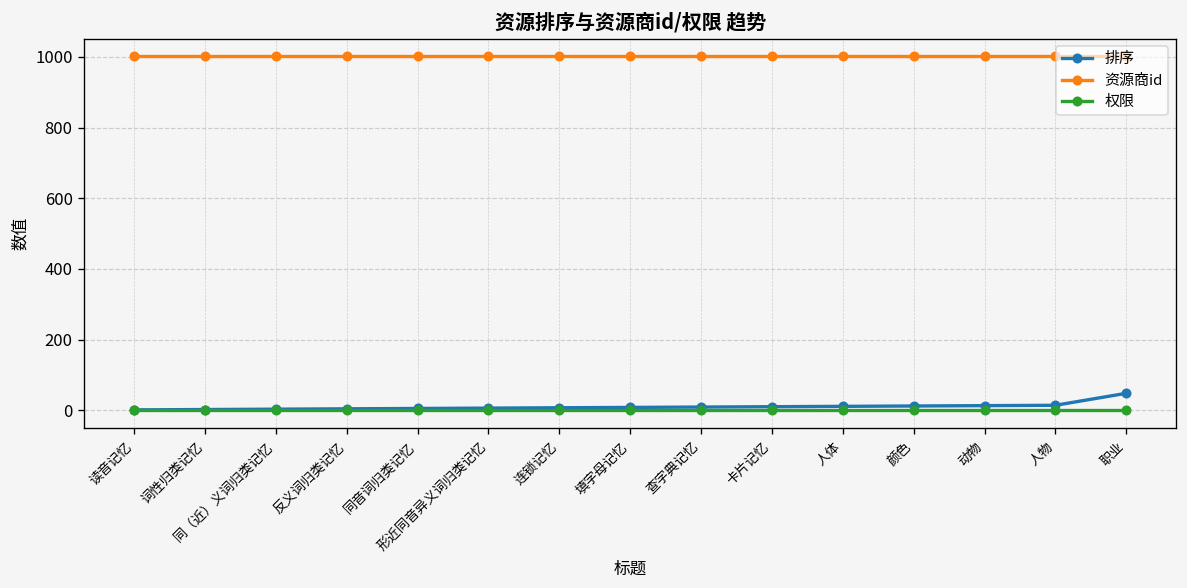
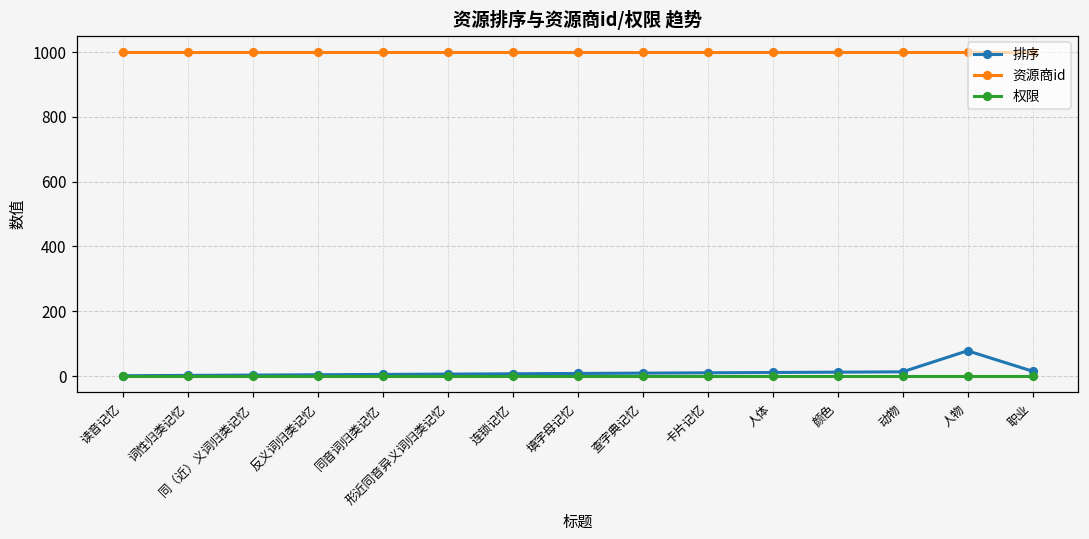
  {
    "排序": {
      "查字典记忆": 10,
      "卡片记忆": 10,
      "人体": 10,
      "颜色": 10,
      "动物": 10,
-     "人物": 10,
-     "职业": 50
+     "人物": 80,
+     "职业": 20
    },
    "资源商id": {
      "读音记忆": 1000,
      "词性归类记忆": 1000,
      "同（近）义词归类记忆": 1000,
      "反义词归类记忆": 1000,
      "同音词归类记忆": 1000,
      "形近同音异义词归类记忆": 1000,
      "连锁记忆": 1000,
      "填字母记忆": 1000,
      "查字典记忆": 1000,
      "卡片记忆": 1000,
      "人体": 1000,
      "颜色": 1000,
      "动物": 1000,
      "人物": 1000
    },
    "权限": {
      "查字典记忆": 0,
      "卡片记忆": 0,
      "人体": 0,
      "颜色": 0,
      "动物": 0,
      "人物": 0,
      "职业": 0
    }
  }
